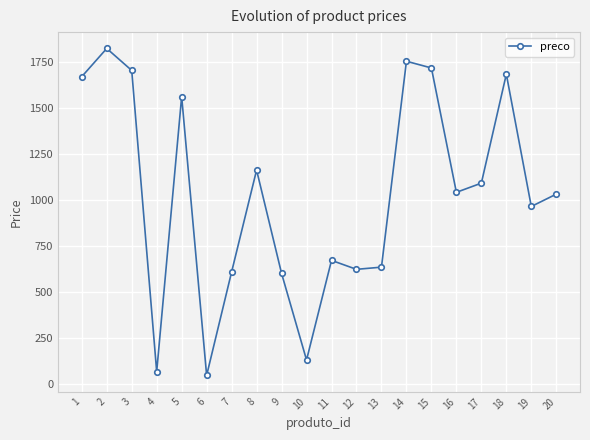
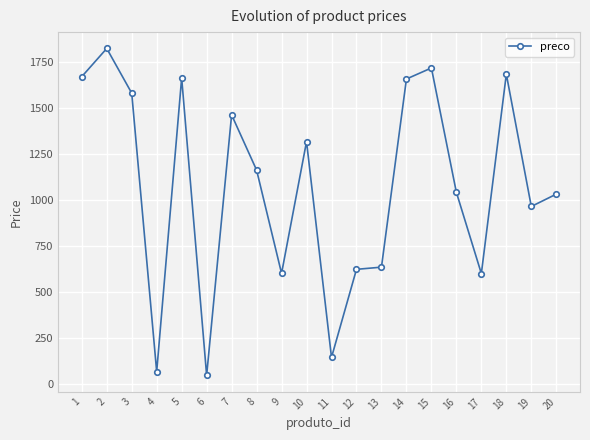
  {
    "1": 1670,
    "2": 1830,
-   "3": 1710,
+   "3": 1580,
    "4": 70,
-   "5": 1560,
+   "5": 1660,
    "6": 50,
-   "7": 610,
+   "7": 1460,
    "8": 1160,
    "9": 600,
-   "10": 130,
-   "11": 670,
+   "10": 1320,
+   "11": 140,
    "12": 620,
    "13": 630,
-   "14": 1760,
+   "14": 1660,
    "15": 1720,
    "16": 1040,
-   "17": 1090,
+   "17": 600,
    "18": 1680,
    "19": 960,
    "20": 1030
  }
